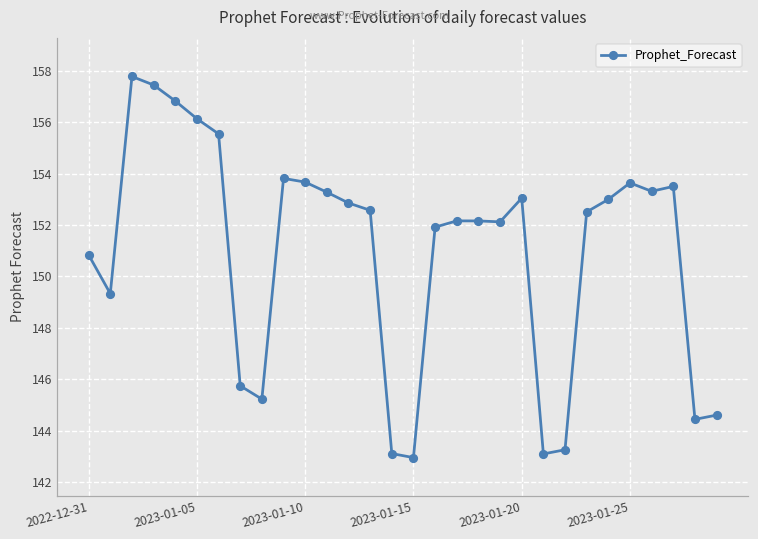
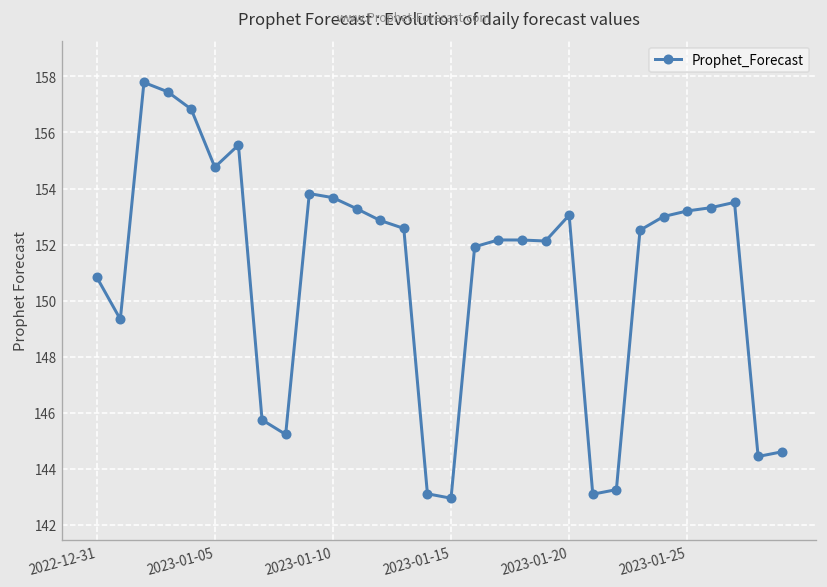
  {
    "2022-12-31": 150.8,
-   "2023-01-05": 156.1,
+   "2023-01-05": 154.8,
    "2023-01-10": 153.7,
    "2023-01-15": 142.9,
    "2023-01-20": 153.0,
-   "2023-01-25": 153.6
+   "2023-01-25": 153.2
  }
